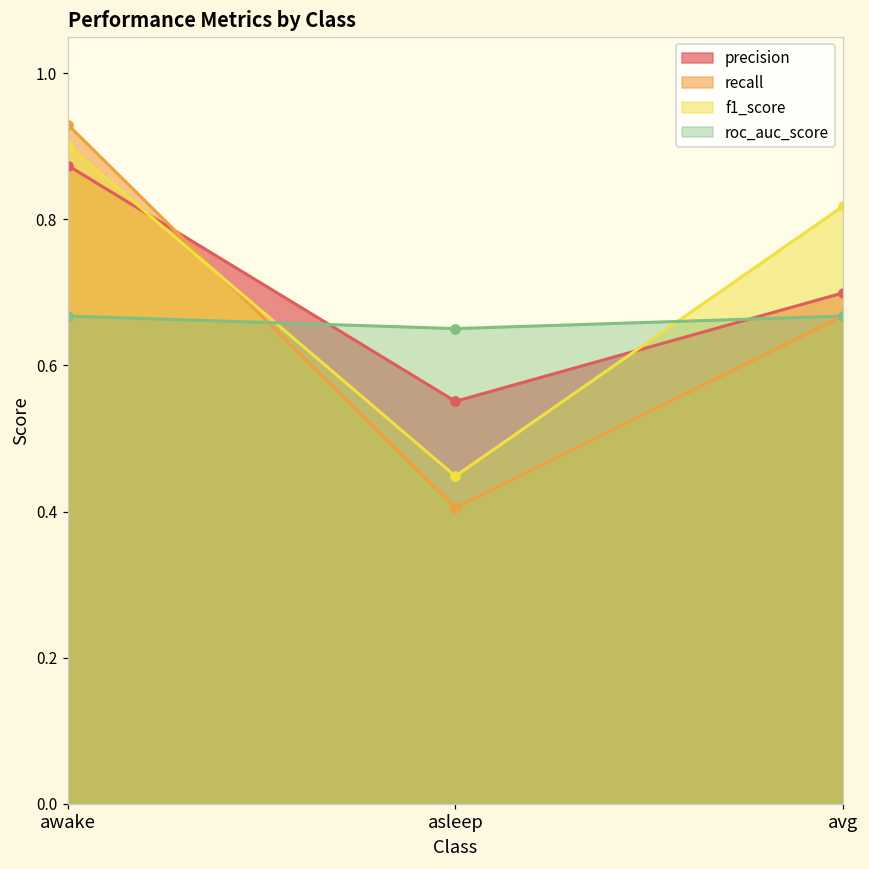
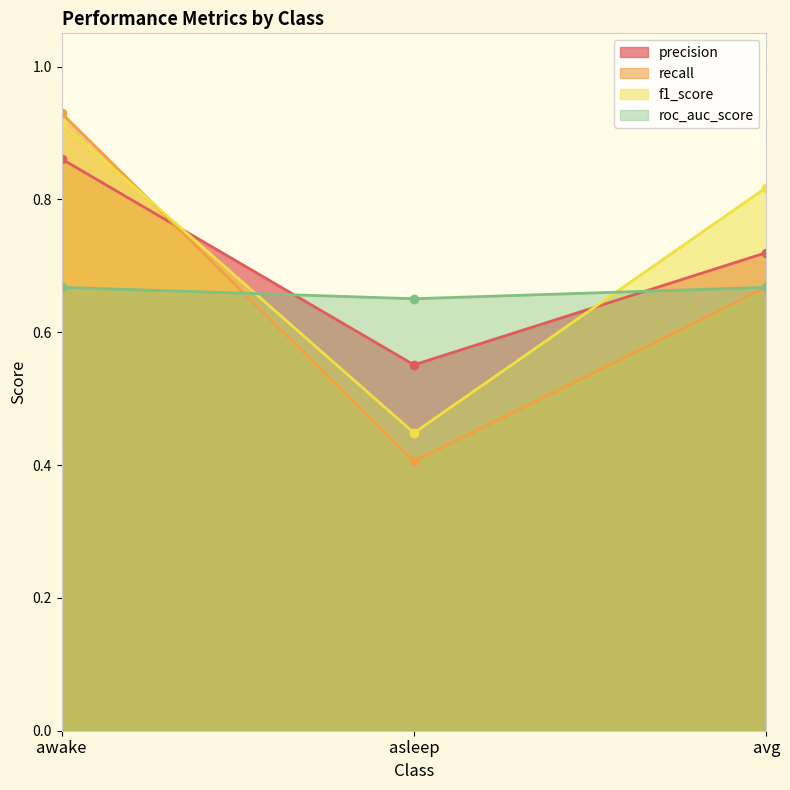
  {
    "precision": {
-     "awake": 0.87,
+     "awake": 0.86,
      "asleep": 0.55,
-     "avg": 0.70
+     "avg": 0.72
    },
    "recall": {
      "awake": 0.93,
      "asleep": 0.41
    },
    "f1_score": {
-     "awake": 0.90,
+     "awake": 0.91,
      "asleep": 0.45,
      "avg": 0.82
    },
    "roc_auc_score": {
      "awake": 0.67,
      "asleep": 0.65
    }
  }
